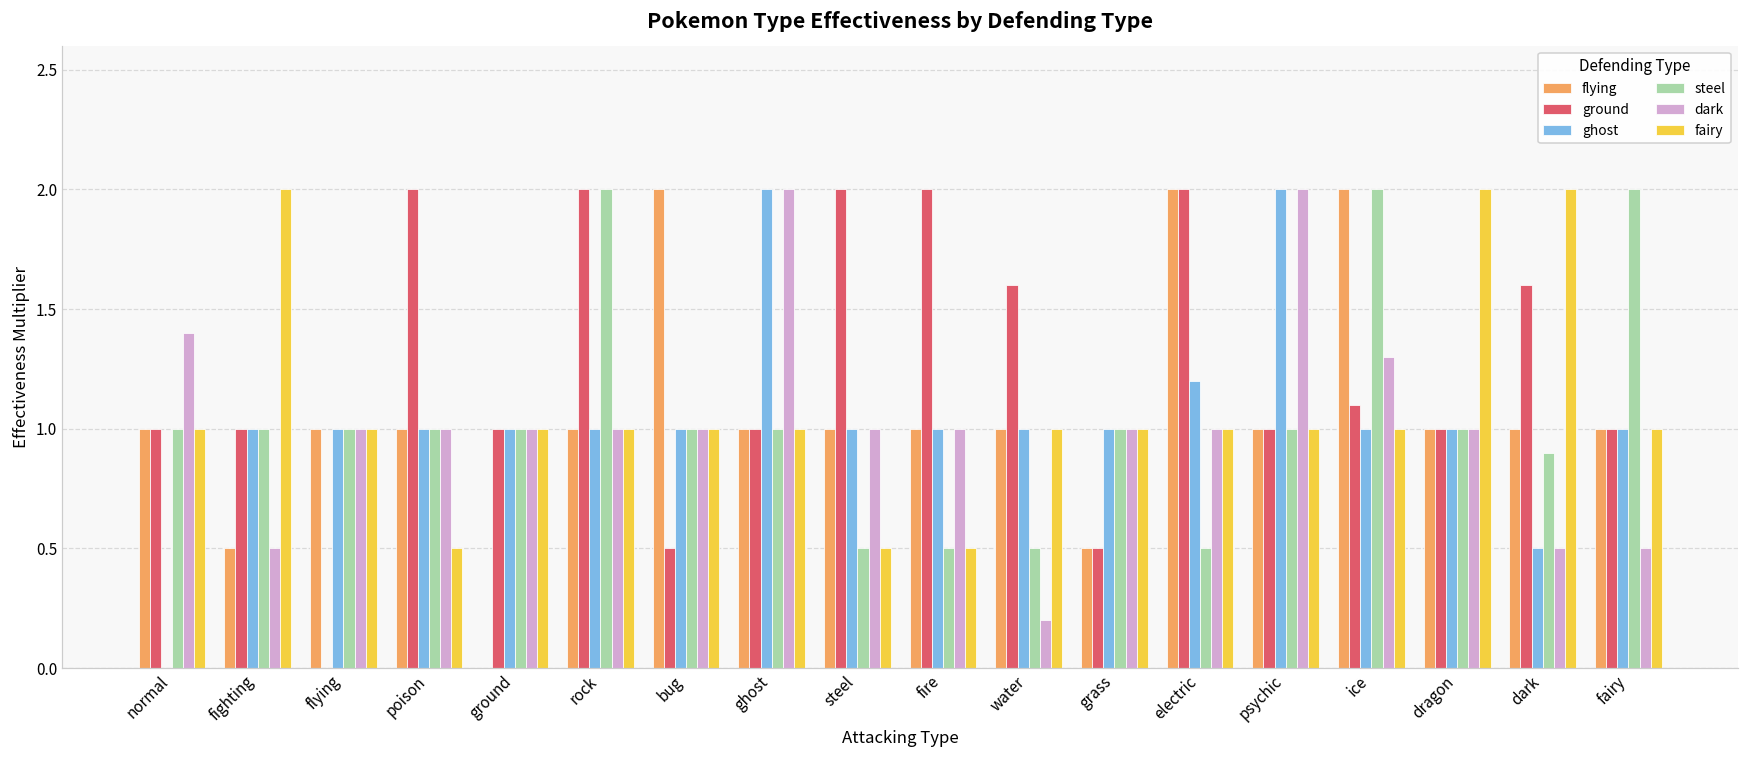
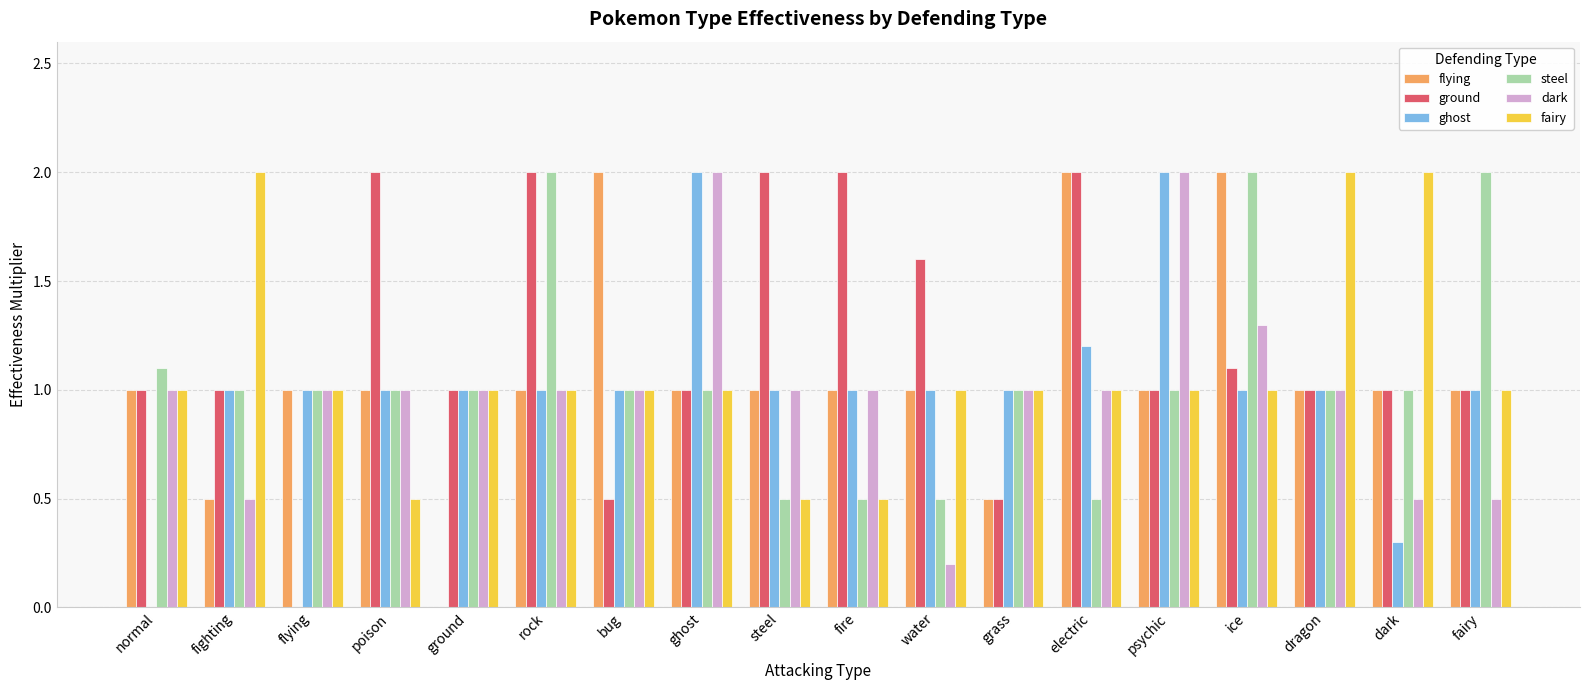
  {
    "ground": {
      "normal": 1.0,
      "fighting": 1.0,
      "flying": 0.0,
      "poison": 2.0,
      "ground": 1.0,
      "rock": 2.0,
      "bug": 0.5,
      "ghost": 1.0,
      "steel": 2.0,
      "fire": 2.0,
      "water": 1.6,
      "grass": 0.5,
      "electric": 2.0,
      "psychic": 1.0,
      "ice": 1.1,
      "dragon": 1.0,
-     "dark": 1.6,
+     "dark": 1.0,
      "fairy": 1.0
    },
    "ghost": {
      "normal": 0.0,
      "fighting": 1.0,
      "flying": 1.0,
      "poison": 1.0,
      "ground": 1.0,
      "rock": 1.0,
      "bug": 1.0,
      "ghost": 2.0,
      "steel": 1.0,
      "fire": 1.0,
      "water": 1.0,
      "grass": 1.0,
      "electric": 1.2,
      "psychic": 2.0,
      "ice": 1.0,
      "dragon": 1.0,
-     "dark": 0.5,
+     "dark": 0.3,
      "fairy": 1.0
    },
    "steel": {
-     "normal": 1.0,
+     "normal": 1.1,
      "fighting": 1.0,
      "flying": 1.0,
      "poison": 1.0,
      "ground": 1.0,
      "rock": 2.0,
      "bug": 1.0,
      "ghost": 1.0,
      "steel": 0.5,
      "fire": 0.5,
      "water": 0.5,
      "grass": 1.0,
      "electric": 0.5,
      "psychic": 1.0,
      "ice": 2.0,
      "dragon": 1.0,
-     "dark": 0.9,
+     "dark": 1.0,
      "fairy": 2.0
    },
    "dark": {
-     "normal": 1.4,
+     "normal": 1.0,
      "fighting": 0.5,
      "flying": 1.0,
      "poison": 1.0,
      "ground": 1.0,
      "rock": 1.0,
      "bug": 1.0,
      "ghost": 2.0,
      "steel": 1.0,
      "fire": 1.0,
      "water": 0.2,
      "grass": 1.0,
      "electric": 1.0,
      "psychic": 2.0,
      "ice": 1.3,
      "dragon": 1.0,
      "dark": 0.5,
      "fairy": 0.5
    }
  }
